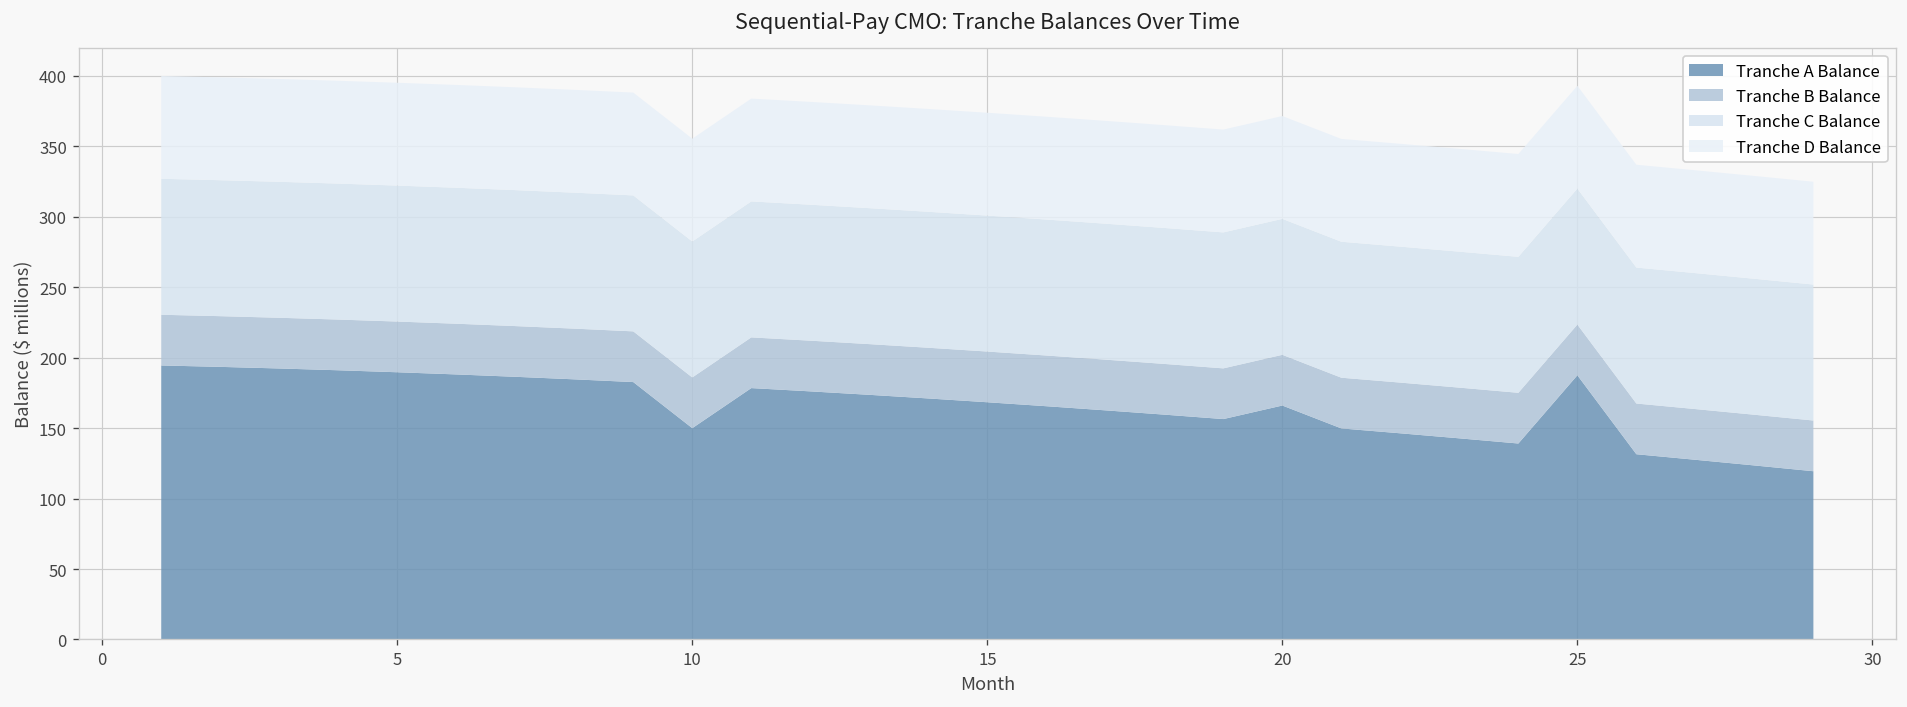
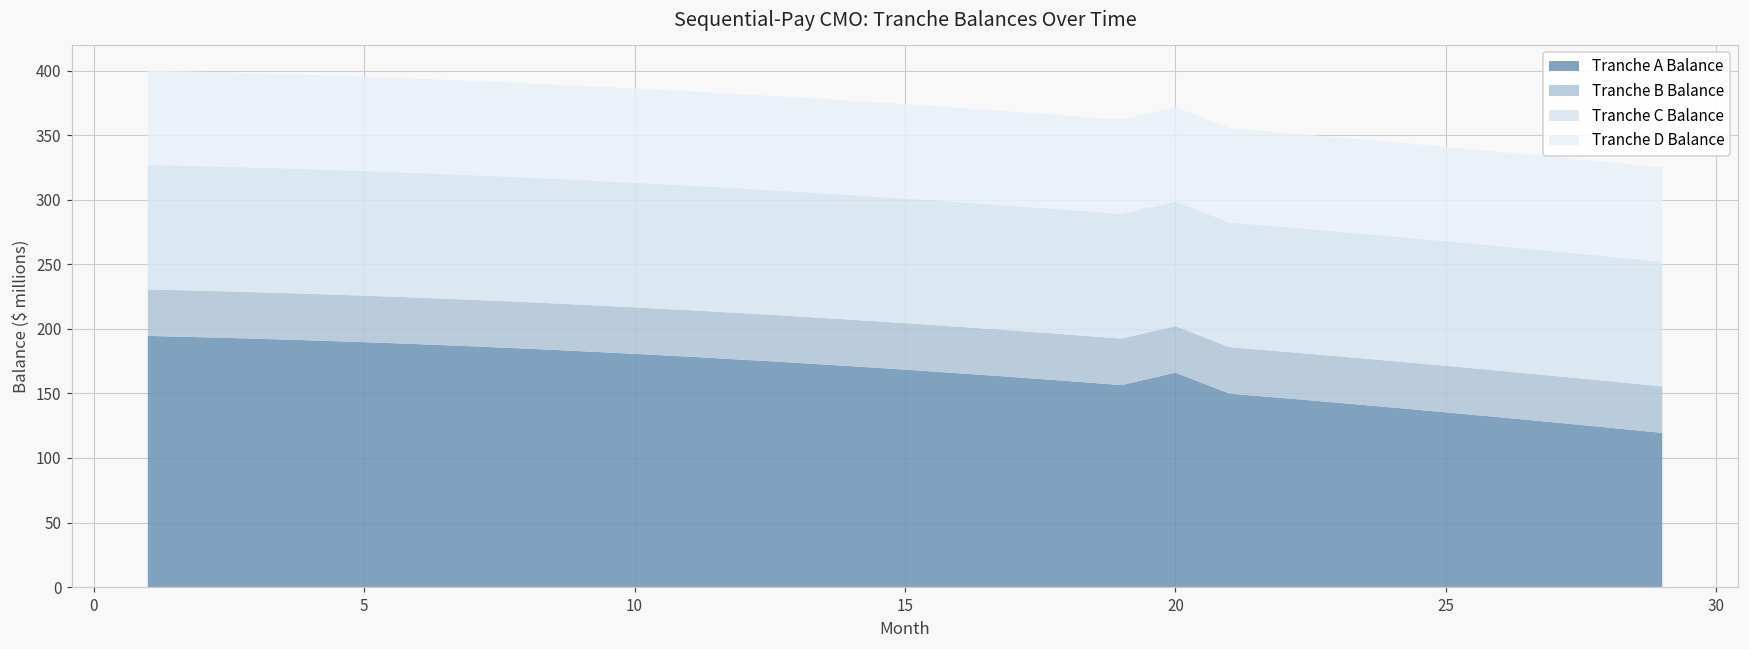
  {
    "Tranche A Balance": {
      "5": 190,
-     "10": 150,
+     "10": 181,
      "15": 168,
      "20": 166,
-     "25": 188
+     "25": 135
    }
  }
